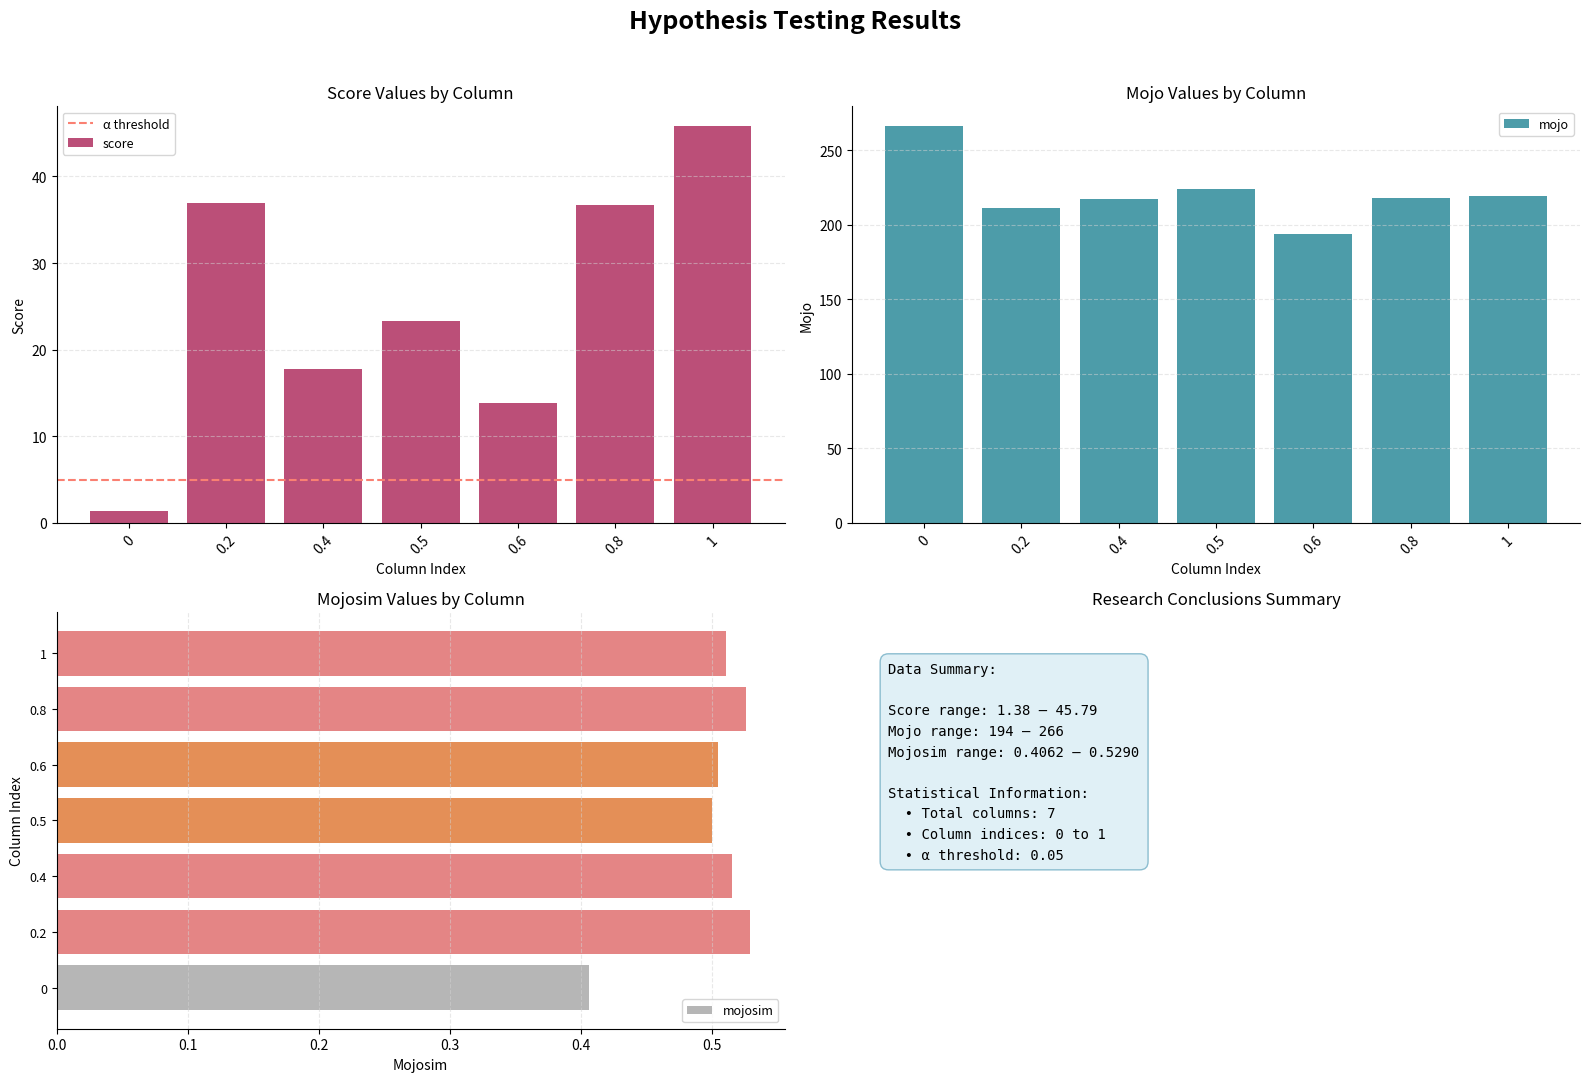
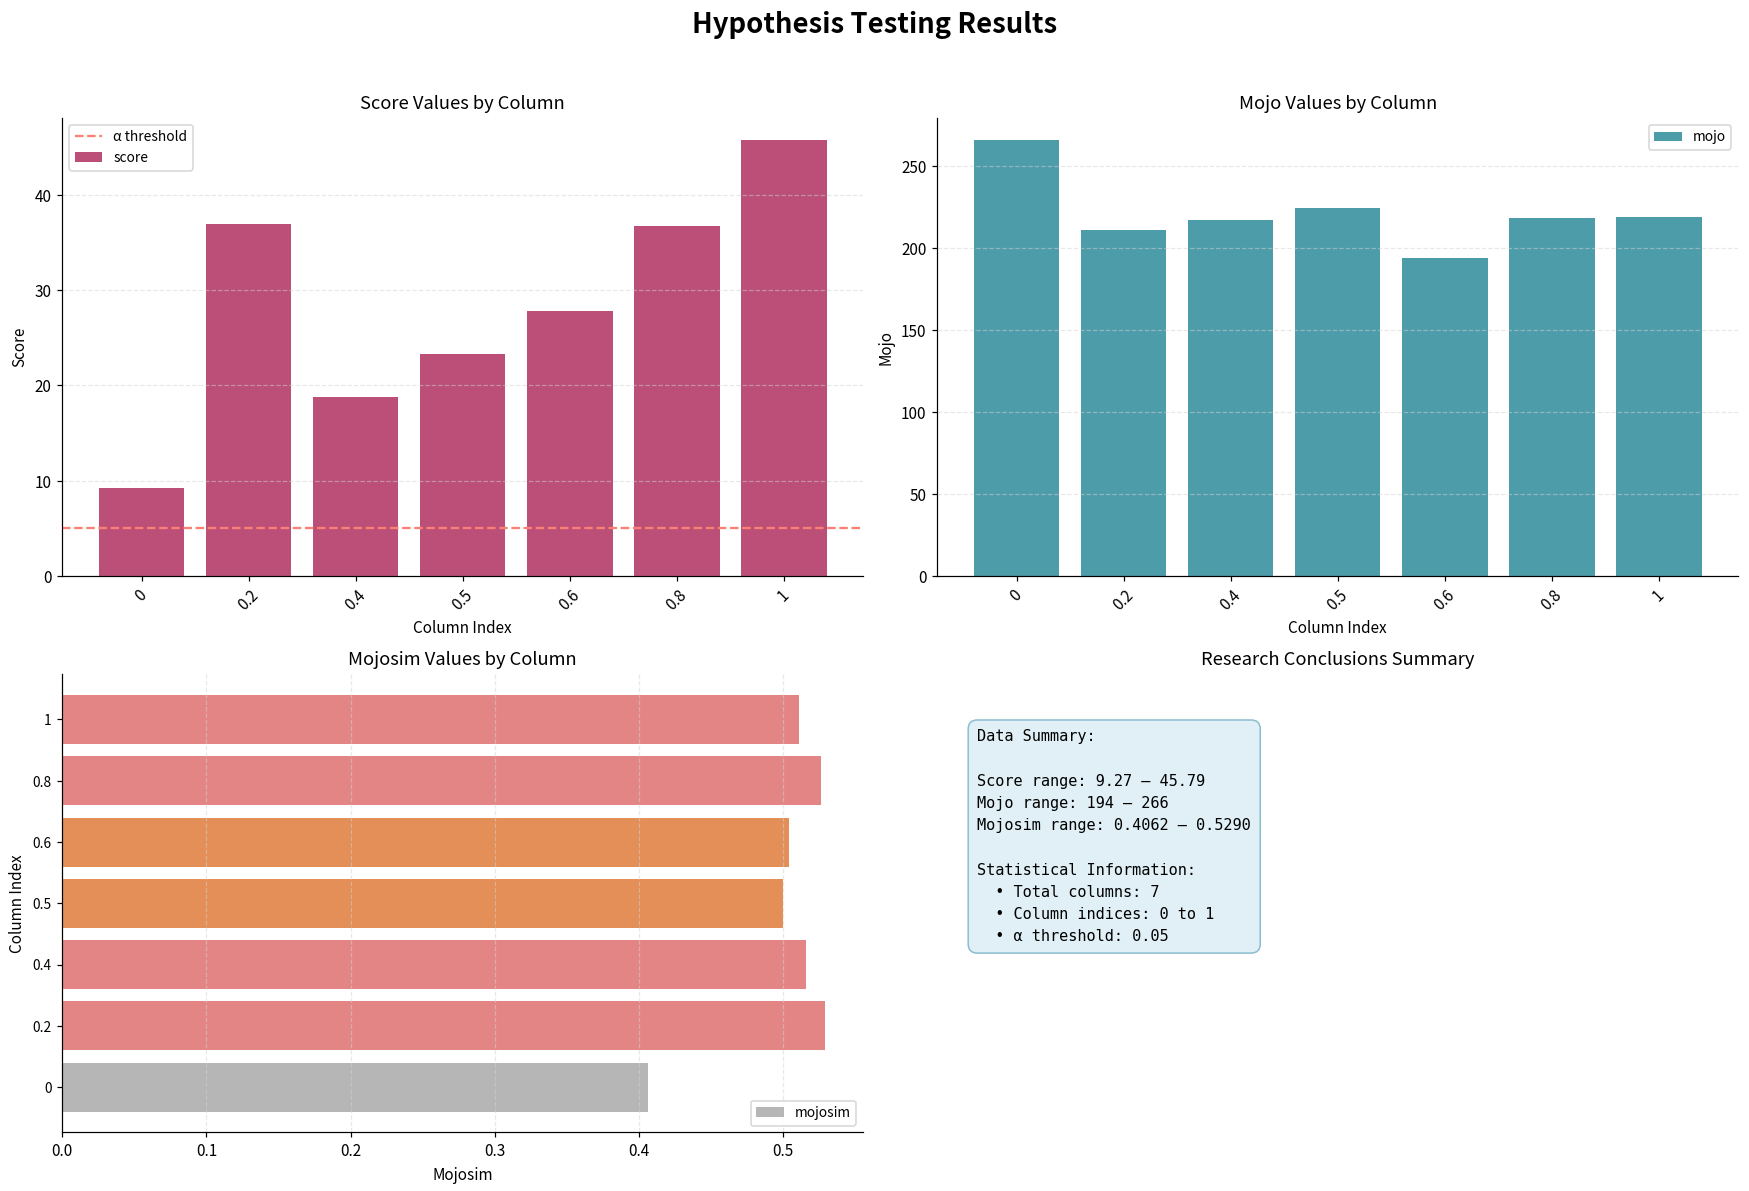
  {
    "Score Values by Column": {
-     "0": 1.38,
-     "0.4": 18,
-     "0.6": 14
+     "0": 9.27,
+     "0.4": 19,
+     "0.6": 28
    },
    "Mojo Values by Column": {
      "0": 266,
      "0.2": 211,
      "0.4": 217,
      "0.5": 224,
      "0.6": 194,
      "0.8": 218,
      "1": 219
    },
    "Mojosim Values by Column": {
      "1": 0.511,
      "0.8": 0.526,
      "0.6": 0.504,
      "0.5": 0.500,
      "0.4": 0.516,
      "0.2": 0.529,
      "0": 0.406
    }
  }
